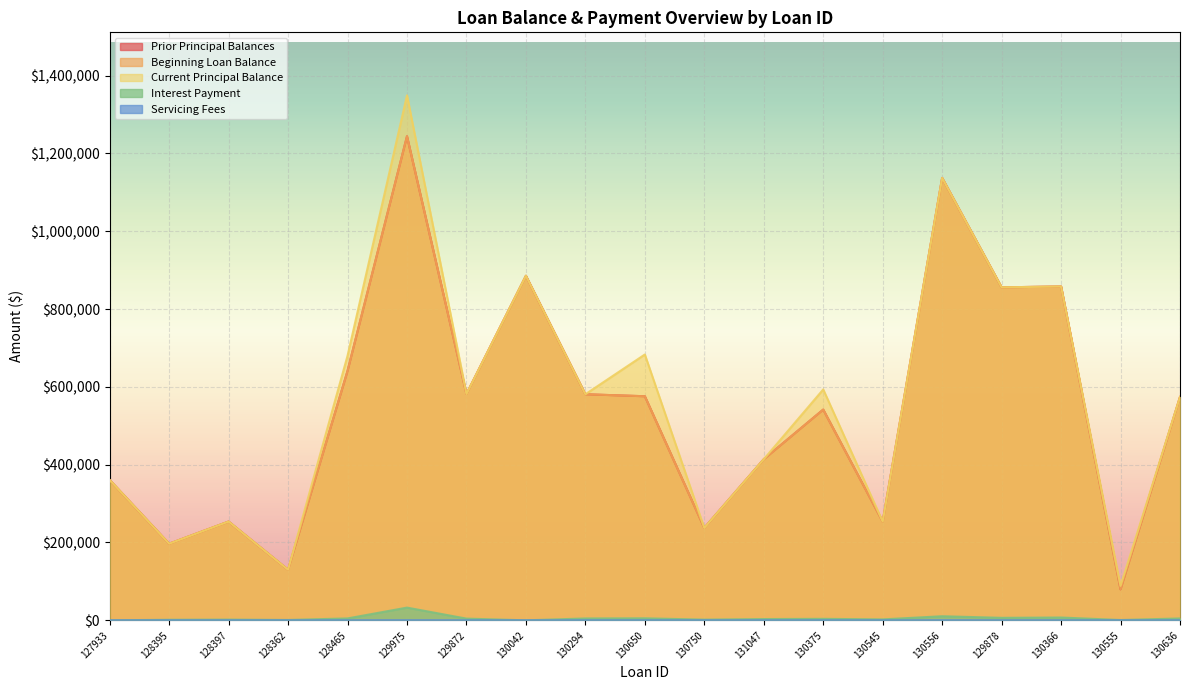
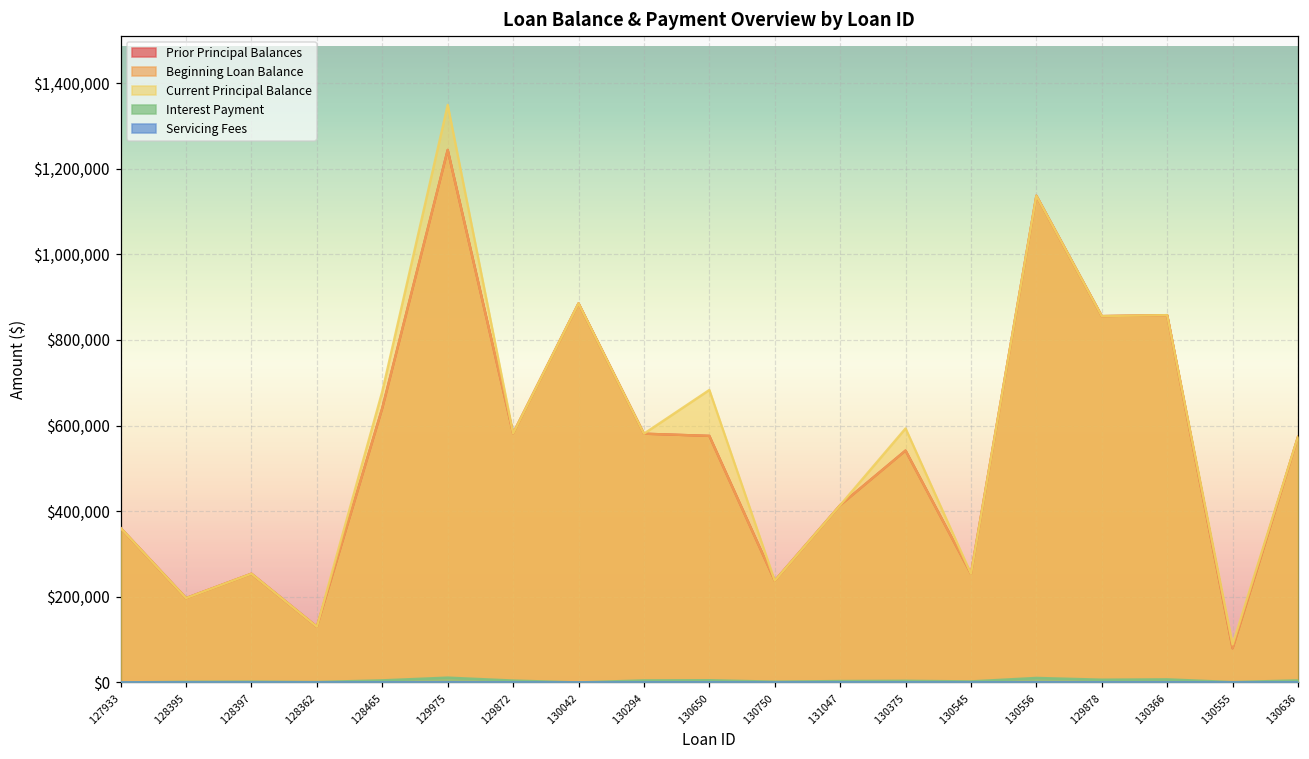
  {
    "Interest Payment": {
-     "129975": "$30,000",
+     "129975": "$10,000",
      "130556": "$10,000",
      "130366": "$10,000"
    },
    "Servicing Fees": {
      "129975": "$0",
      "130556": "$0",
      "130366": "$0"
    }
  }
